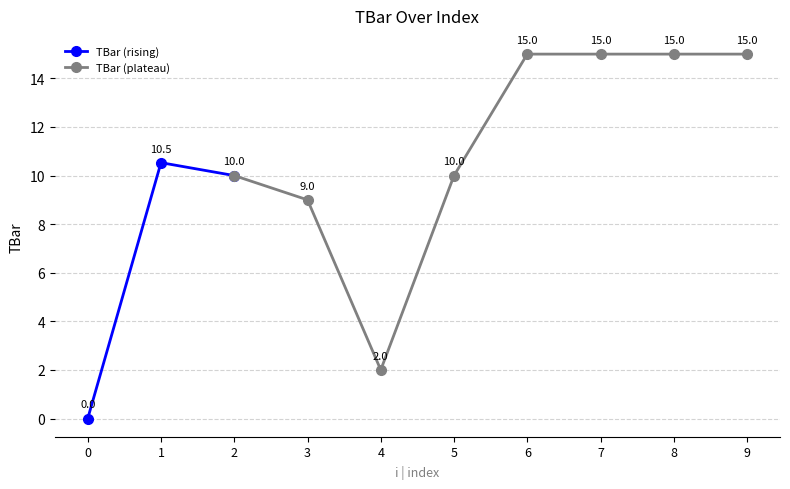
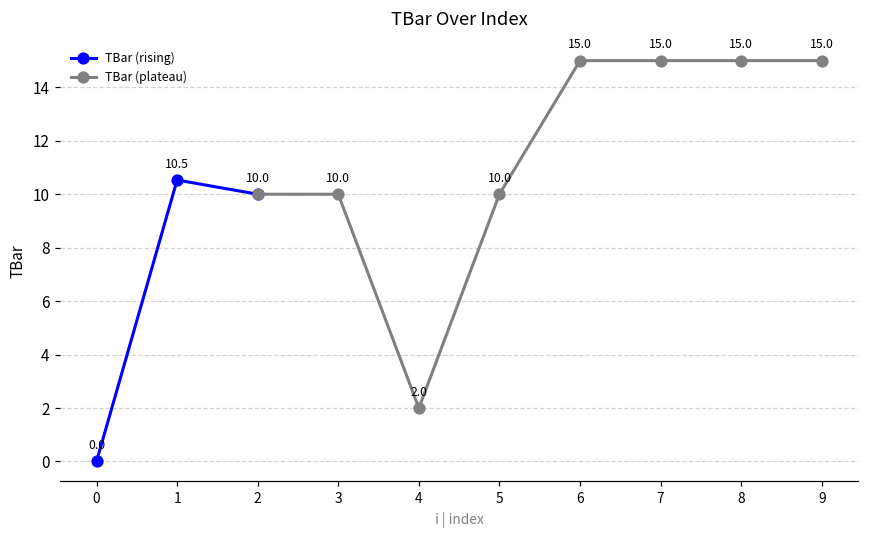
  {
    "TBar (rising)": {
      "0": 0.0,
      "1": 10.5
    },
    "TBar (plateau)": {
-     "3": 9.0,
+     "3": 10.0,
      "4": 2.0,
      "5": 10.0,
      "6": 15.0,
      "7": 15.0,
      "8": 15.0,
      "9": 15.0
    }
  }
